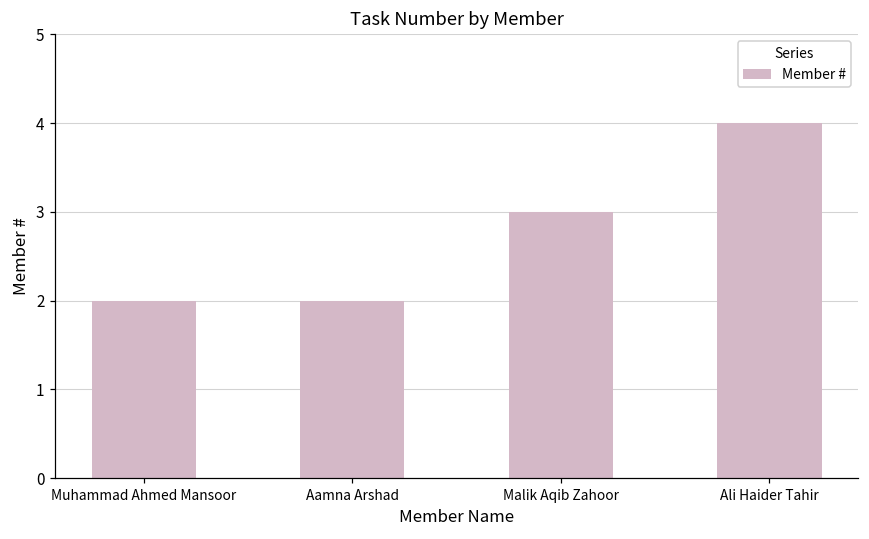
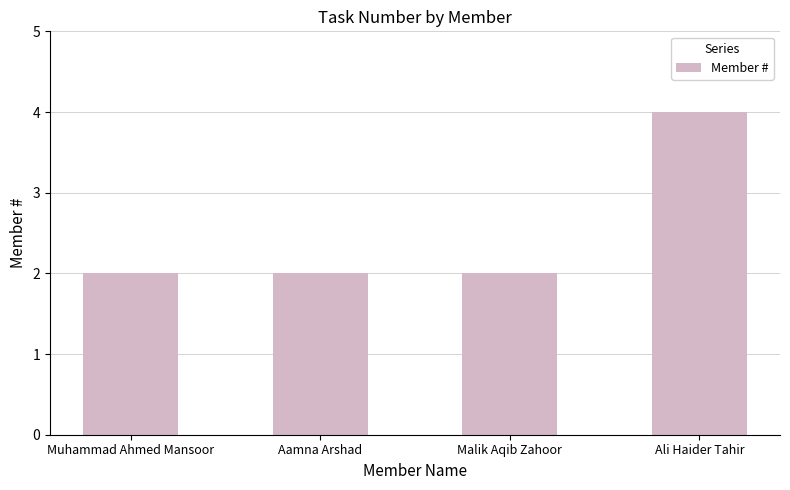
  {
    "Muhammad Ahmed Mansoor": 2,
    "Aamna Arshad": 2,
-   "Malik Aqib Zahoor": 3,
+   "Malik Aqib Zahoor": 2,
    "Ali Haider Tahir": 4
  }
